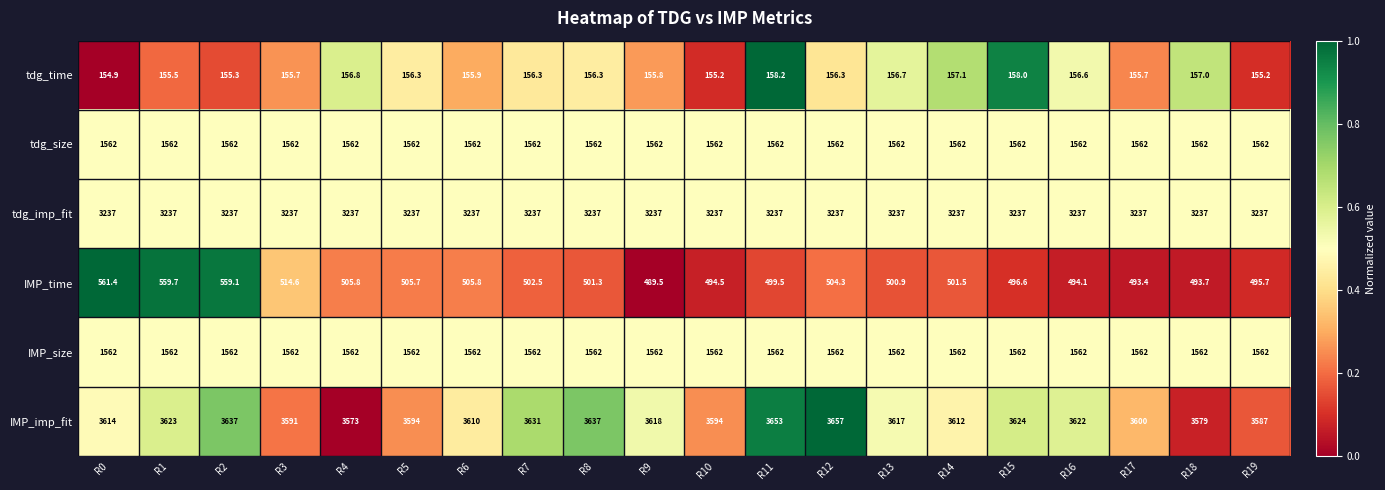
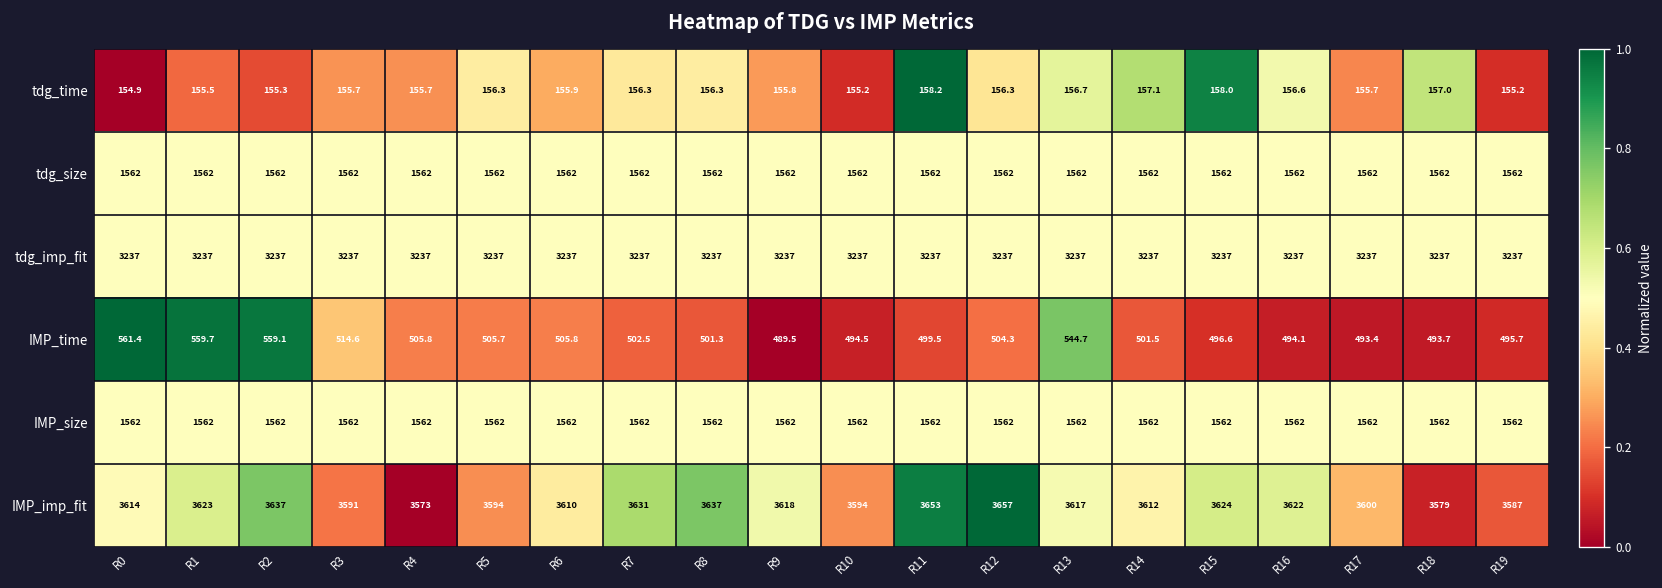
  {
    "tdg_time": {
      "R0": 154.9,
      "R1": 155.5,
      "R2": 155.3,
      "R3": 155.7,
-     "R4": 156.8,
+     "R4": 155.7,
      "R5": 156.3,
      "R6": 155.9,
      "R7": 156.3,
      "R8": 156.3,
      "R9": 155.8,
      "R10": 155.2,
      "R11": 158.2,
      "R12": 156.3,
      "R13": 156.7,
      "R14": 157.1,
      "R15": 158.0,
      "R16": 156.6,
      "R17": 155.7,
      "R18": 157.0,
      "R19": 155.2
    },
    "tdg_size": {
      "R0": 1562,
      "R1": 1562,
      "R2": 1562,
      "R3": 1562,
      "R4": 1562,
      "R5": 1562,
      "R6": 1562,
      "R7": 1562,
      "R8": 1562,
      "R9": 1562,
      "R10": 1562,
      "R11": 1562,
      "R12": 1562,
      "R13": 1562,
      "R14": 1562,
      "R15": 1562,
      "R16": 1562,
      "R17": 1562,
      "R18": 1562,
      "R19": 1562
    },
    "tdg_imp_fit": {
      "R0": 3237,
      "R1": 3237,
      "R2": 3237,
      "R3": 3237,
      "R4": 3237,
      "R5": 3237,
      "R6": 3237,
      "R7": 3237,
      "R8": 3237,
      "R9": 3237,
      "R10": 3237,
      "R11": 3237,
      "R12": 3237,
      "R13": 3237,
      "R14": 3237,
      "R15": 3237,
      "R16": 3237,
      "R17": 3237,
      "R18": 3237,
      "R19": 3237
    },
    "IMP_time": {
      "R0": 561.4,
      "R1": 559.7,
      "R2": 559.1,
      "R3": 514.6,
      "R4": 505.8,
      "R5": 505.7,
      "R6": 505.8,
      "R7": 502.5,
      "R8": 501.3,
      "R9": 489.5,
      "R10": 494.5,
      "R11": 499.5,
      "R12": 504.3,
-     "R13": 500.9,
+     "R13": 544.7,
      "R14": 501.5,
      "R15": 496.6,
      "R16": 494.1,
      "R17": 493.4,
      "R18": 493.7,
      "R19": 495.7
    },
    "IMP_size": {
      "R0": 1562,
      "R1": 1562,
      "R2": 1562,
      "R3": 1562,
      "R4": 1562,
      "R5": 1562,
      "R6": 1562,
      "R7": 1562,
      "R8": 1562,
      "R9": 1562,
      "R10": 1562,
      "R11": 1562,
      "R12": 1562,
      "R13": 1562,
      "R14": 1562,
      "R15": 1562,
      "R16": 1562,
      "R17": 1562,
      "R18": 1562,
      "R19": 1562
    },
    "IMP_imp_fit": {
      "R0": 3614,
      "R1": 3623,
      "R2": 3637,
      "R3": 3591,
      "R4": 3573,
      "R5": 3594,
      "R6": 3610,
      "R7": 3631,
      "R8": 3637,
      "R9": 3618,
      "R10": 3594,
      "R11": 3653,
      "R12": 3657,
      "R13": 3617,
      "R14": 3612,
      "R15": 3624,
      "R16": 3622,
      "R17": 3600,
      "R18": 3579,
      "R19": 3587
    }
  }
